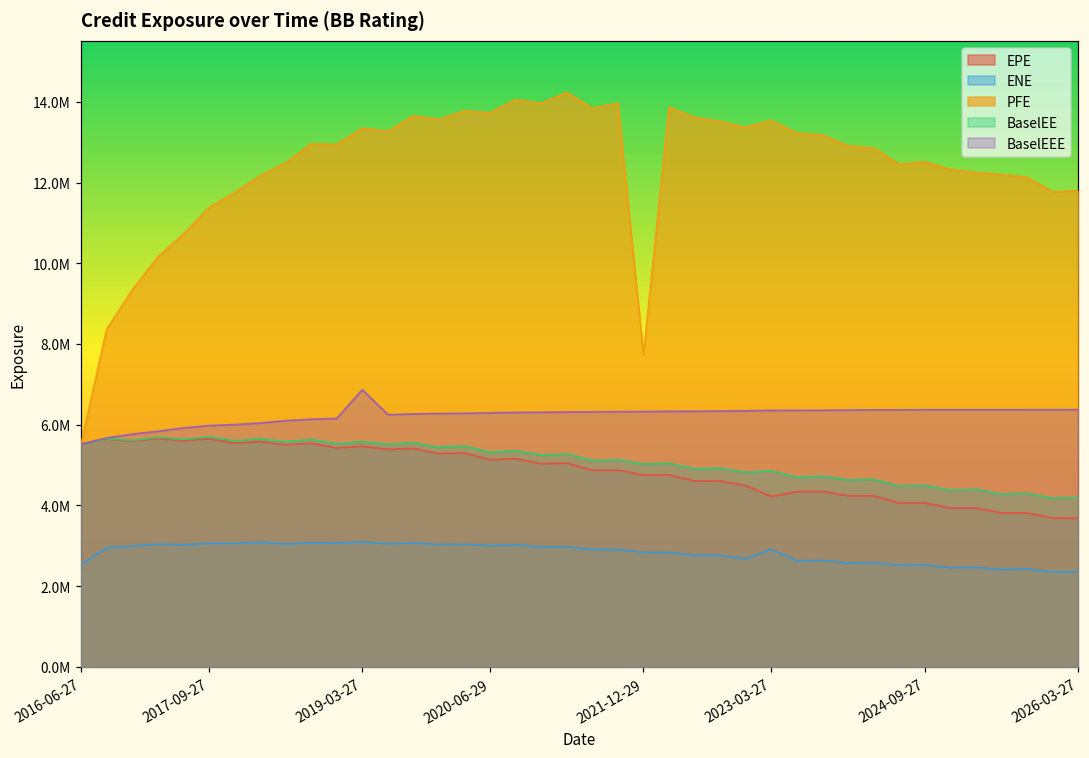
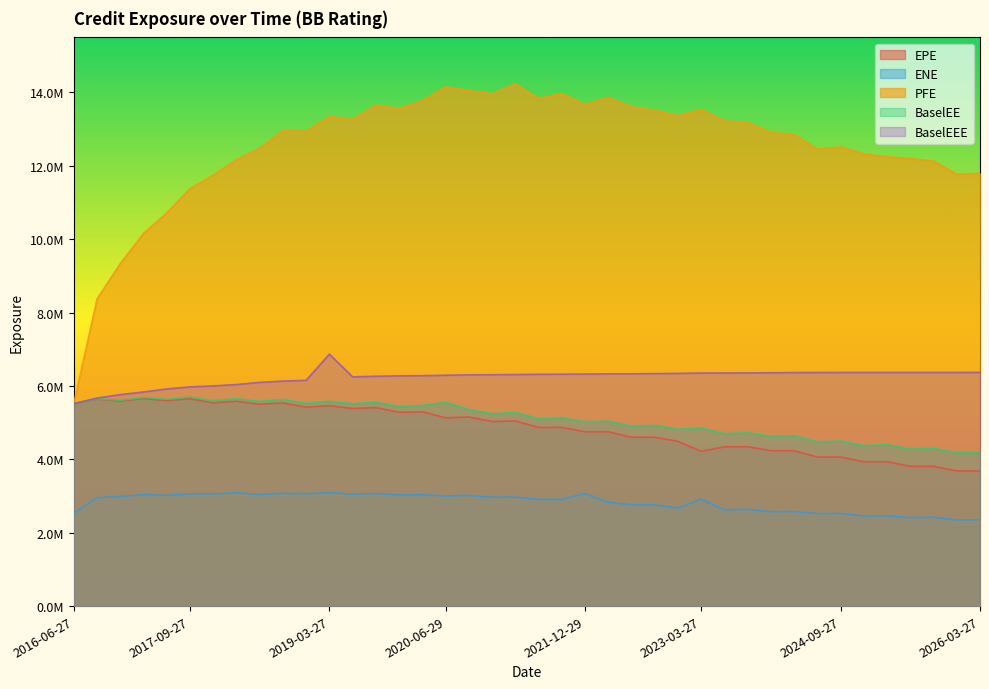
  {
    "EPE": {
      "2019-03-27": 5500000,
      "2020-06-29": 5100000,
      "2021-12-29": 4800000,
      "2023-03-27": 4200000,
      "2024-09-27": 4100000,
      "2026-03-27": 3700000
    },
    "ENE": {
      "2016-06-27": 2500000,
      "2017-09-27": 3100000,
      "2019-03-27": 3100000,
      "2020-06-29": 3000000,
-     "2021-12-29": 2800000,
+     "2021-12-29": 3100000,
      "2023-03-27": 2900000,
      "2024-09-27": 2500000,
      "2026-03-27": 2400000
    },
    "PFE": {
      "2017-09-27": 11400000,
      "2019-03-27": 13300000,
-     "2020-06-29": 13700000,
-     "2021-12-29": 7700000,
+     "2020-06-29": 14200000,
+     "2021-12-29": 13700000,
      "2023-03-27": 13500000,
      "2024-09-27": 12500000,
      "2026-03-27": 11800000
    },
    "BaselEE": {
      "2019-03-27": 5600000,
-     "2020-06-29": 5300000,
+     "2020-06-29": 5600000,
      "2021-12-29": 5000000,
      "2023-03-27": 4900000,
      "2024-09-27": 4500000,
      "2026-03-27": 4200000
    },
    "BaselEEE": {
      "2017-09-27": 6000000,
      "2019-03-27": 6900000,
      "2020-06-29": 6300000,
      "2021-12-29": 6300000,
      "2023-03-27": 6400000,
      "2024-09-27": 6400000,
      "2026-03-27": 6400000
    }
  }
